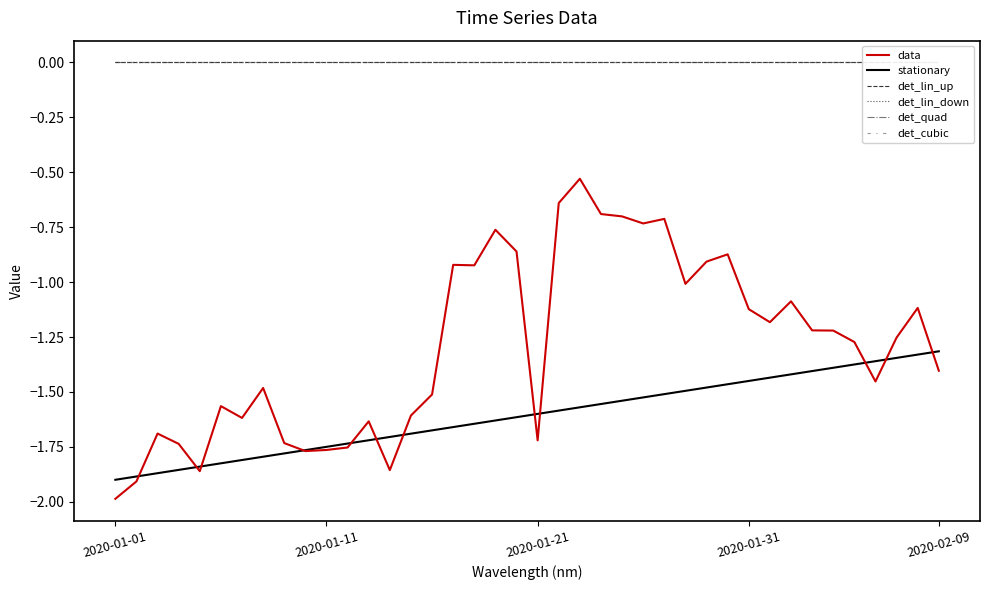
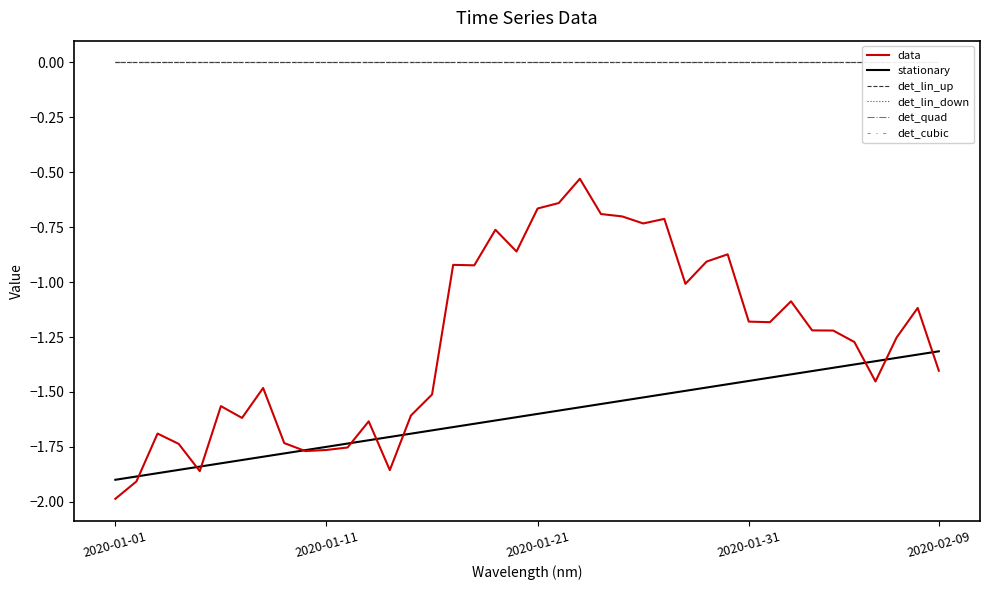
  {
    "data": {
      "2020-01-01": -1.99,
      "2020-01-11": -1.76,
-     "2020-01-21": -1.72,
-     "2020-01-31": -1.12,
+     "2020-01-21": -0.66,
+     "2020-01-31": -1.18,
      "2020-02-09": -1.40
    },
    "stationary": {
      "2020-01-01": -1.90,
      "2020-01-11": -1.75,
      "2020-01-21": -1.60,
      "2020-01-31": -1.45,
      "2020-02-09": -1.32
    },
    "det_cubic": {
      "2020-01-01": 0.00,
      "2020-01-11": 0.00,
      "2020-01-21": 0.00,
      "2020-01-31": 0.00
    }
  }
